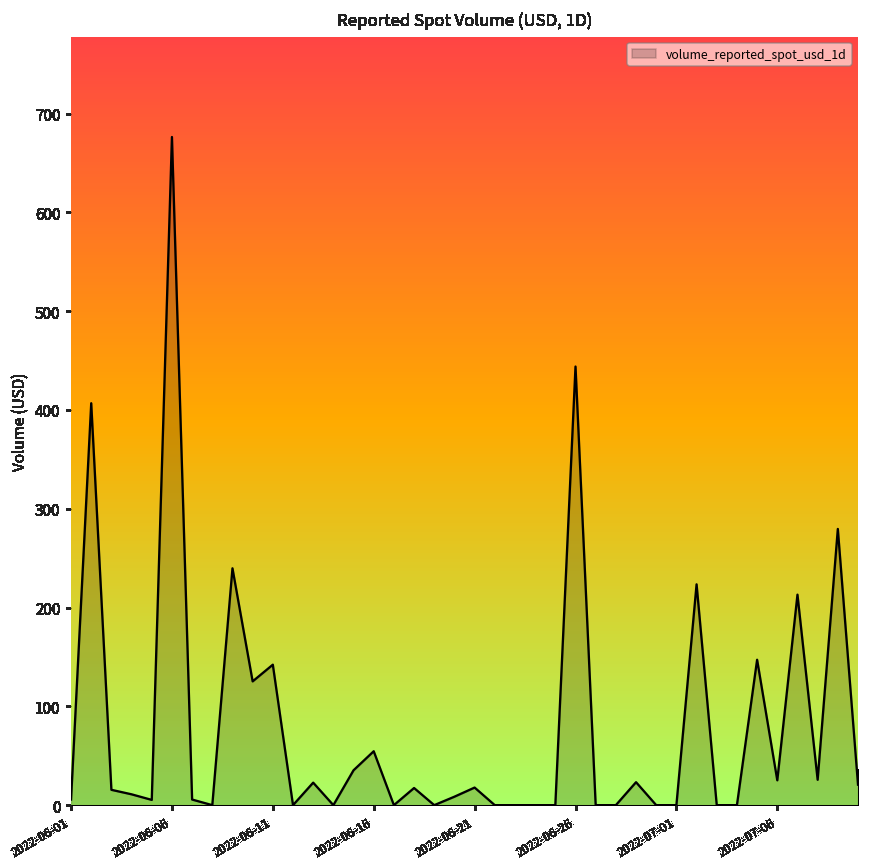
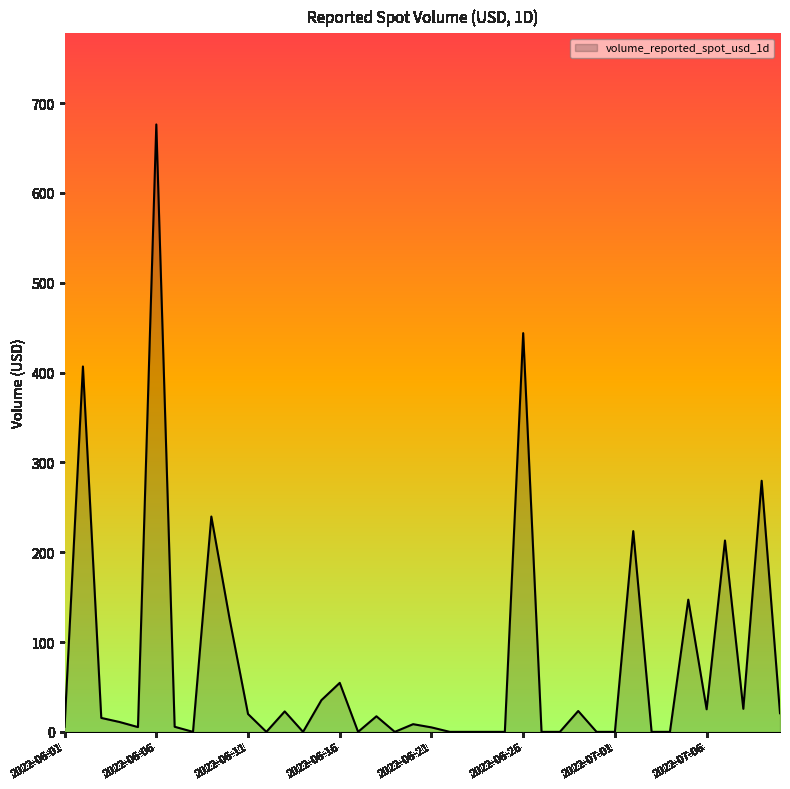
  {
    "2022-06-01": 10,
    "2022-06-06": 680,
-   "2022-06-11": 140,
+   "2022-06-11": 20,
    "2022-06-16": 50,
-   "2022-06-21": 20,
+   "2022-06-21": 0,
    "2022-06-26": 440,
    "2022-07-01": 0,
    "2022-07-06": 30
  }
